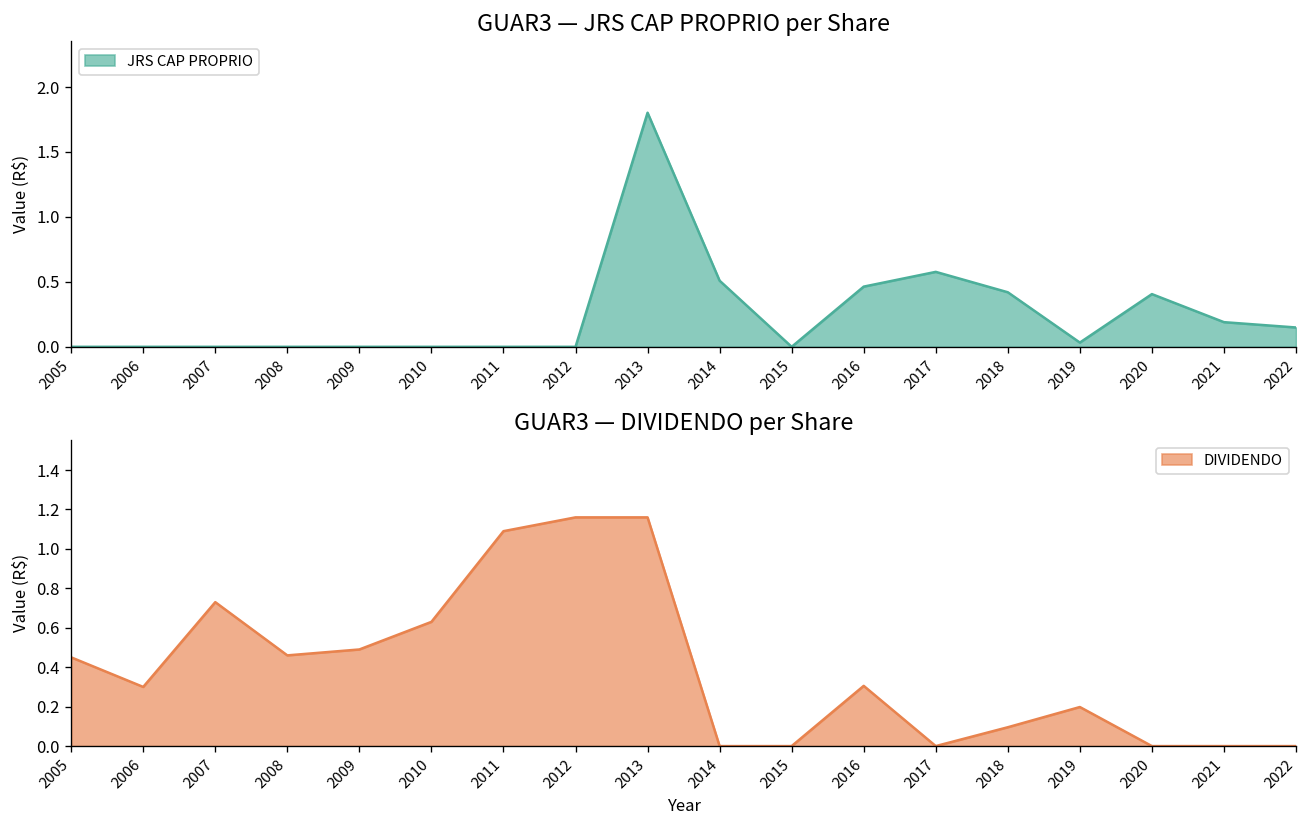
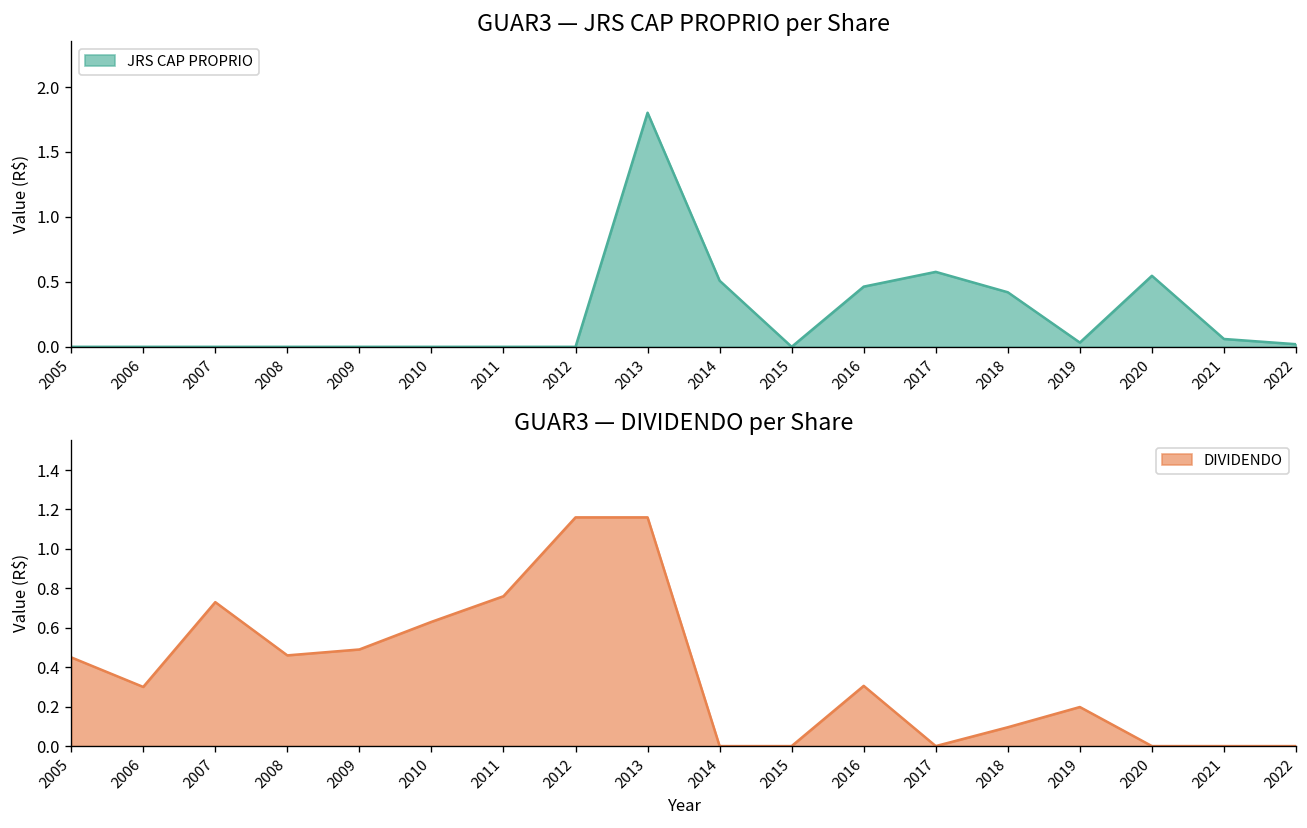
  {
    "GUAR3 — JRS CAP PROPRIO per Share": {
      "2005": 0.00,
      "2006": 0.00,
      "2007": 0.00,
      "2008": 0.00,
      "2009": 0.00,
      "2010": 0.00,
      "2011": 0.00,
      "2012": 0.00,
      "2013": 1.80,
      "2014": 0.51,
      "2015": 0.00,
      "2016": 0.46,
      "2017": 0.58,
      "2018": 0.42,
      "2019": 0.03,
-     "2020": 0.41,
-     "2021": 0.19,
-     "2022": 0.15
+     "2020": 0.55,
+     "2021": 0.06,
+     "2022": 0.02
    },
    "GUAR3 — DIVIDENDO per Share": {
      "2005": 0.45,
      "2006": 0.30,
      "2007": 0.73,
      "2008": 0.46,
      "2009": 0.49,
      "2010": 0.63,
-     "2011": 1.09,
+     "2011": 0.76,
      "2012": 1.16,
      "2013": 1.16,
      "2014": 0.00,
      "2015": 0.00,
      "2016": 0.31,
      "2017": 0.00,
      "2018": 0.10,
      "2019": 0.20,
      "2020": 0.00,
      "2021": 0.00,
      "2022": 0.00
    }
  }
